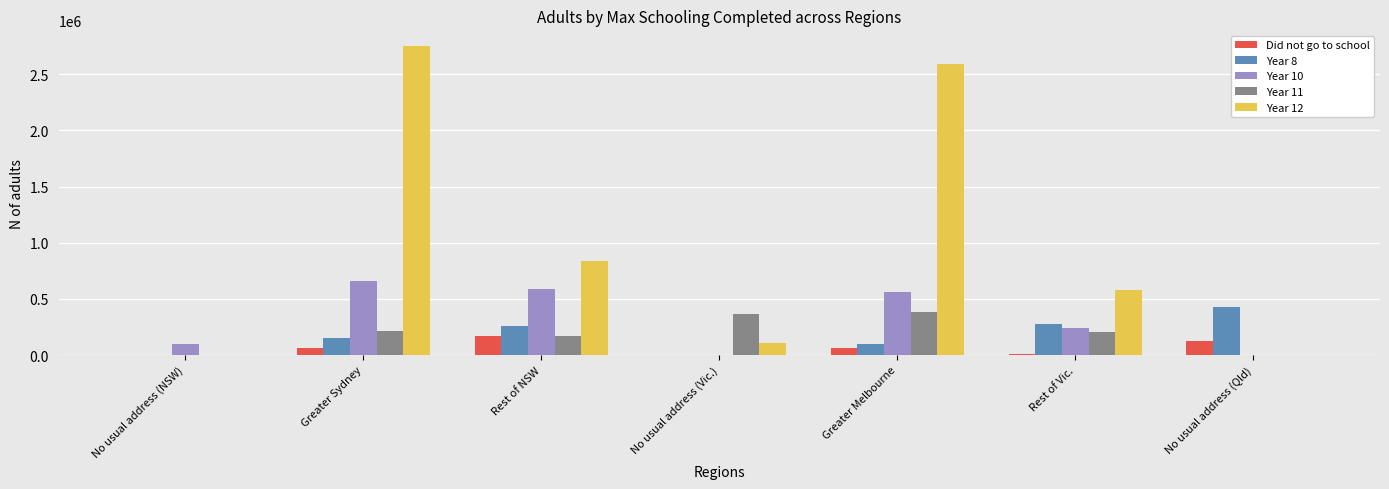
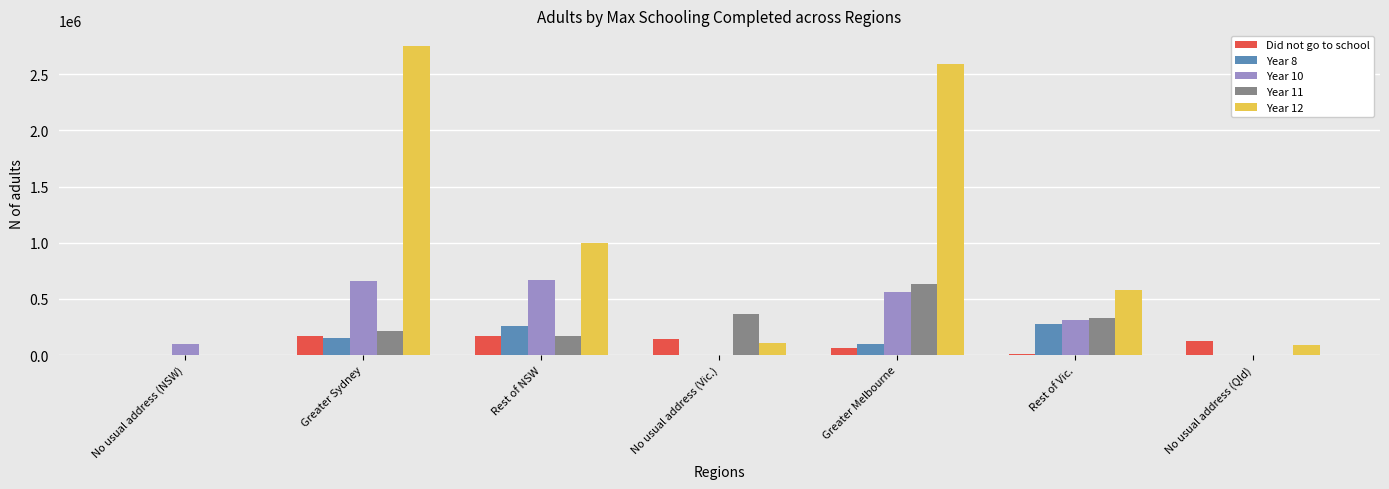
  {
    "Did not go to school": {
-     "Greater Sydney": 60000,
+     "Greater Sydney": 170000,
      "Rest of NSW": 170000,
-     "No usual address (Vic.)": 0,
+     "No usual address (Vic.)": 140000,
      "Greater Melbourne": 60000,
      "No usual address (Qld)": 120000
    },
    "Year 8": {
      "Greater Sydney": 150000,
      "Rest of NSW": 250000,
      "Greater Melbourne": 100000,
      "Rest of Vic.": 280000,
-     "No usual address (Qld)": 430000
+     "No usual address (Qld)": 0
    },
    "Year 10": {
      "No usual address (NSW)": 100000,
      "Greater Sydney": 660000,
-     "Rest of NSW": 590000,
+     "Rest of NSW": 670000,
      "Greater Melbourne": 570000,
-     "Rest of Vic.": 240000
+     "Rest of Vic.": 310000
    },
    "Year 11": {
      "Greater Sydney": 210000,
      "Rest of NSW": 170000,
      "No usual address (Vic.)": 370000,
-     "Greater Melbourne": 380000,
-     "Rest of Vic.": 200000,
+     "Greater Melbourne": 630000,
+     "Rest of Vic.": 330000,
      "No usual address (Qld)": 0
    },
    "Year 12": {
      "Greater Sydney": 2750000,
-     "Rest of NSW": 840000,
+     "Rest of NSW": 1000000,
      "No usual address (Vic.)": 110000,
      "Greater Melbourne": 2590000,
      "Rest of Vic.": 580000,
-     "No usual address (Qld)": 0
+     "No usual address (Qld)": 90000
    }
  }
